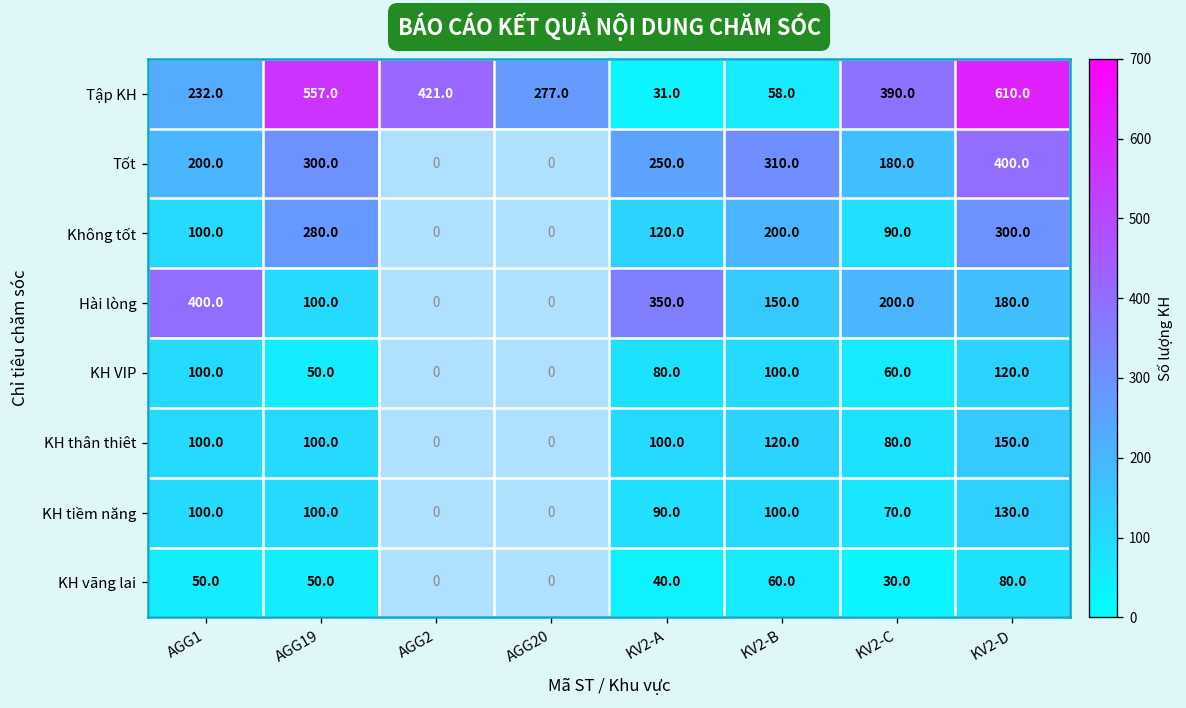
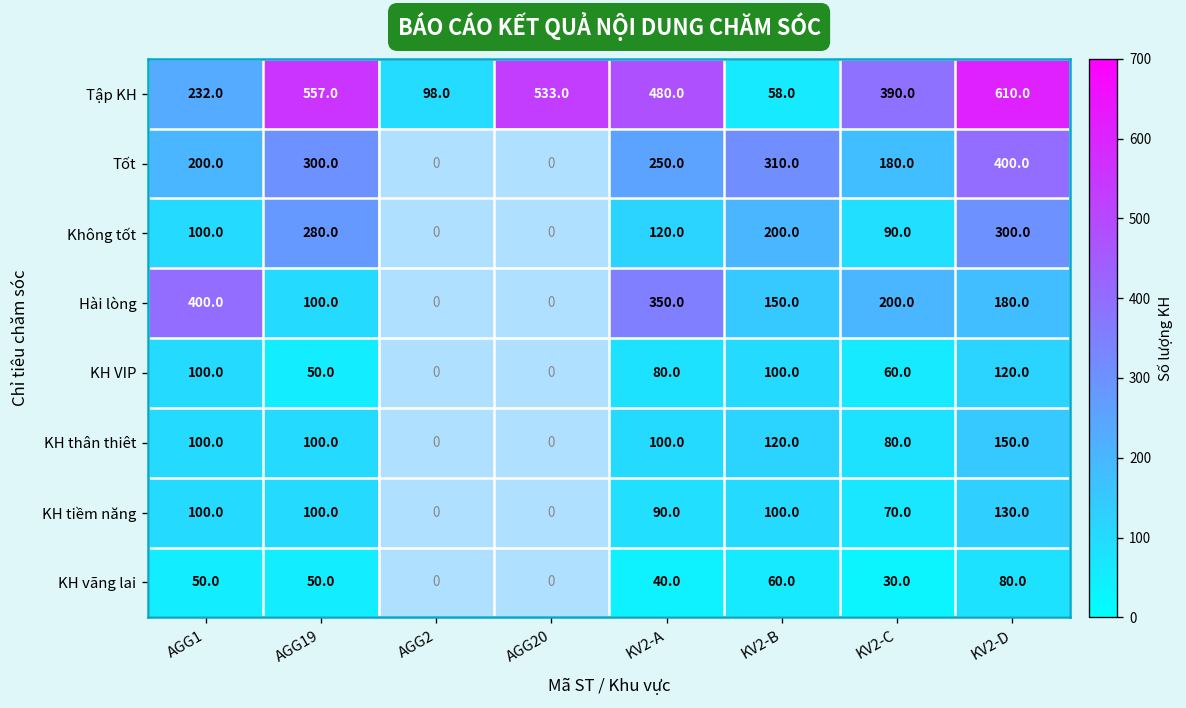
  {
    "Tập KH": {
      "AGG1": 232.0,
      "AGG19": 557.0,
-     "AGG2": 421.0,
-     "AGG20": 277.0,
-     "KV2-A": 31.0,
+     "AGG2": 98.0,
+     "AGG20": 533.0,
+     "KV2-A": 480.0,
      "KV2-B": 58.0,
      "KV2-C": 390.0,
      "KV2-D": 610.0
    },
    "Tốt": {
      "AGG1": 200.0,
      "AGG19": 300.0,
      "KV2-A": 250.0,
      "KV2-B": 310.0,
      "KV2-C": 180.0,
      "KV2-D": 400.0
    },
    "Không tốt": {
      "AGG1": 100.0,
      "AGG19": 280.0,
      "KV2-A": 120.0,
      "KV2-B": 200.0,
      "KV2-C": 90.0,
      "KV2-D": 300.0
    },
    "Hài lòng": {
      "AGG1": 400.0,
      "AGG19": 100.0,
      "KV2-A": 350.0,
      "KV2-B": 150.0,
      "KV2-C": 200.0,
      "KV2-D": 180.0
    },
    "KH VIP": {
      "AGG1": 100.0,
      "AGG19": 50.0,
      "KV2-A": 80.0,
      "KV2-B": 100.0,
      "KV2-C": 60.0,
      "KV2-D": 120.0
    },
    "KH thân thiêt": {
      "AGG1": 100.0,
      "AGG19": 100.0,
      "KV2-A": 100.0,
      "KV2-B": 120.0,
      "KV2-C": 80.0,
      "KV2-D": 150.0
    },
    "KH tiềm năng": {
      "AGG1": 100.0,
      "AGG19": 100.0,
      "KV2-A": 90.0,
      "KV2-B": 100.0,
      "KV2-C": 70.0,
      "KV2-D": 130.0
    },
    "KH vãng lai": {
      "AGG1": 50.0,
      "AGG19": 50.0,
      "KV2-A": 40.0,
      "KV2-B": 60.0,
      "KV2-C": 30.0,
      "KV2-D": 80.0
    }
  }
